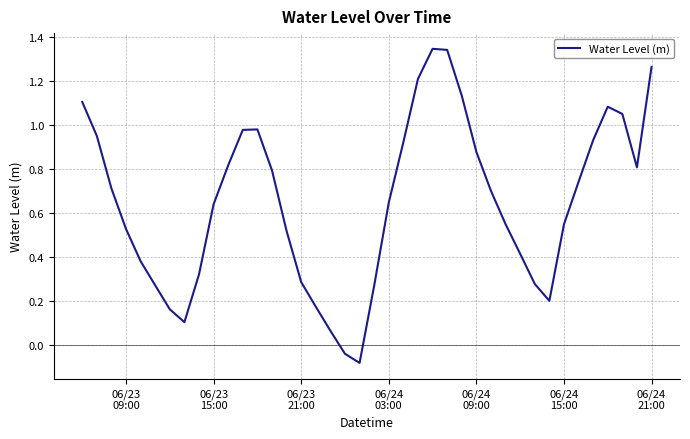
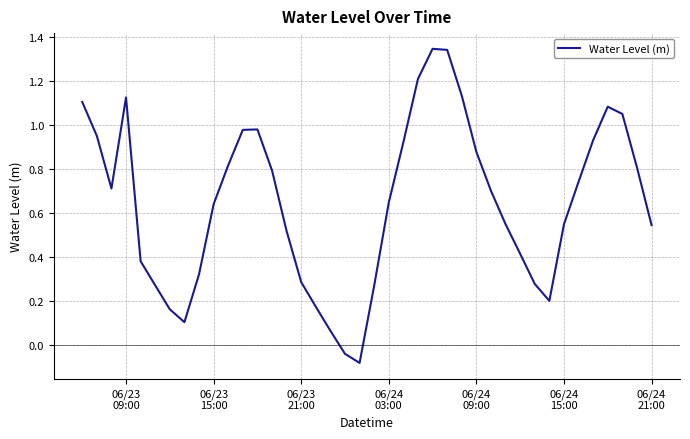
  {
-   "06/23 09:00": 0.53,
+   "06/23 09:00": 1.13,
    "06/23 15:00": 0.64,
    "06/23 21:00": 0.28,
    "06/24 03:00": 0.65,
    "06/24 09:00": 0.88,
    "06/24 15:00": 0.55,
-   "06/24 21:00": 1.27
+   "06/24 21:00": 0.54
  }
